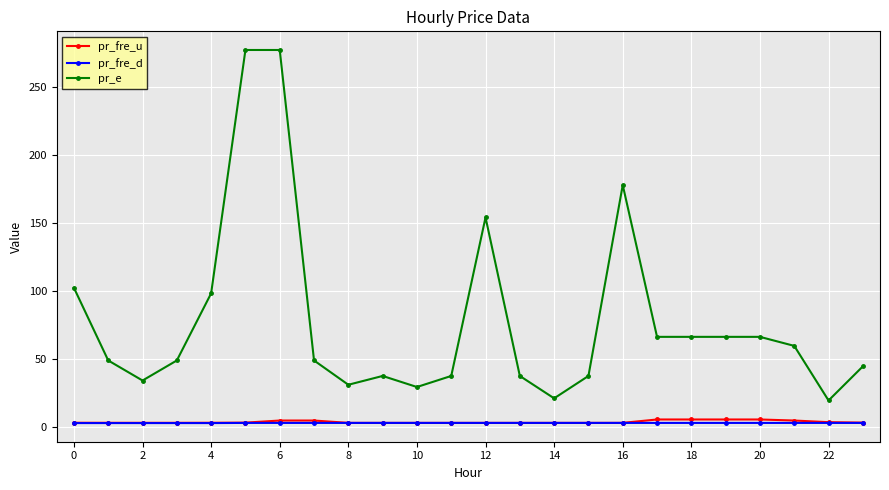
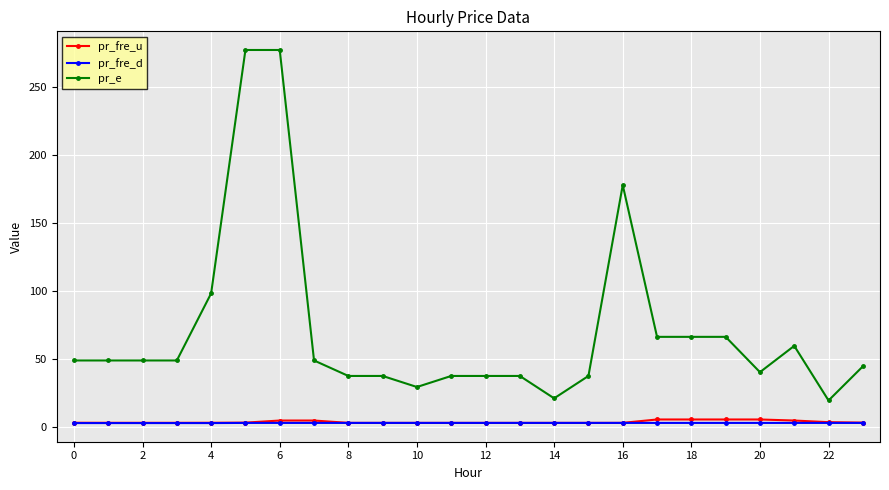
  {
    "pr_fre_u": {
      "18": 5,
      "20": 5
    },
    "pr_fre_d": {
      "18": 3,
      "20": 3
    },
    "pr_e": {
-     "0": 102,
-     "2": 34,
+     "0": 49,
+     "2": 49,
      "4": 98,
      "6": 277,
-     "8": 31,
+     "8": 37,
      "10": 29,
-     "12": 154,
+     "12": 37,
      "14": 21,
      "16": 178,
      "18": 66,
-     "20": 66,
+     "20": 40,
      "22": 19
    }
  }
